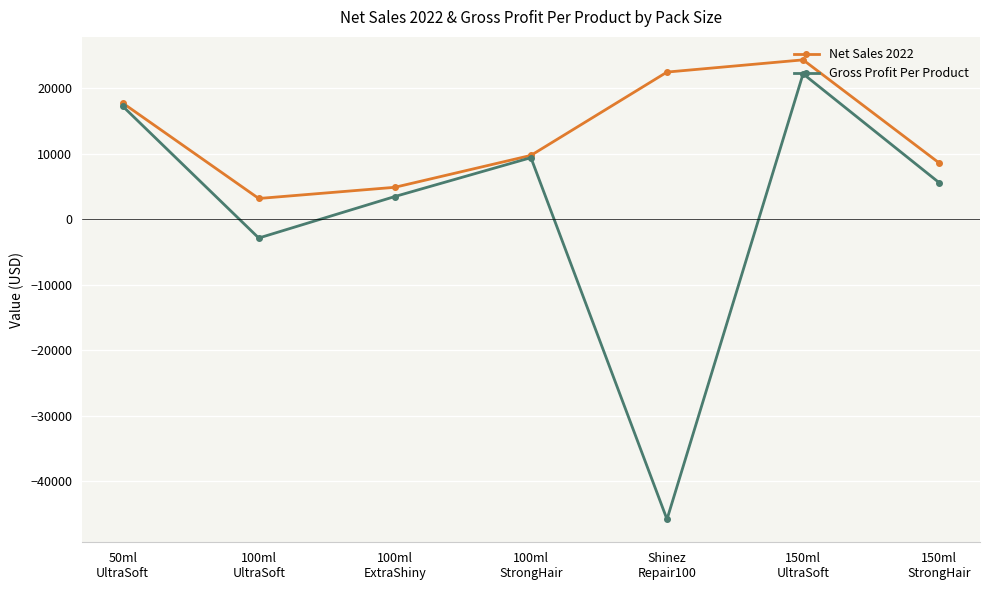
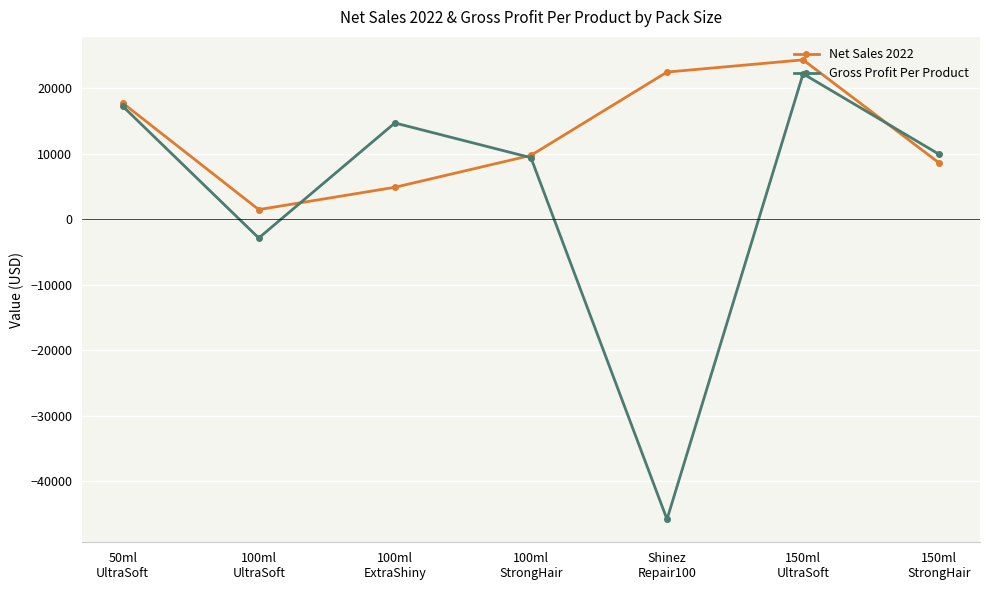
  {
    "Net Sales 2022": {
      "50ml UltraSoft": 18000,
-     "100ml UltraSoft": 3000,
+     "100ml UltraSoft": 1000,
      "100ml ExtraShiny": 5000,
      "Shinez Repair100": 22000,
      "150ml UltraSoft": 24000,
      "150ml StrongHair": 9000
    },
    "Gross Profit Per Product": {
      "50ml UltraSoft": 17000,
      "100ml UltraSoft": -3000,
-     "100ml ExtraShiny": 3000,
+     "100ml ExtraShiny": 15000,
      "Shinez Repair100": -46000,
      "150ml UltraSoft": 22000,
-     "150ml StrongHair": 6000
+     "150ml StrongHair": 10000
    }
  }
